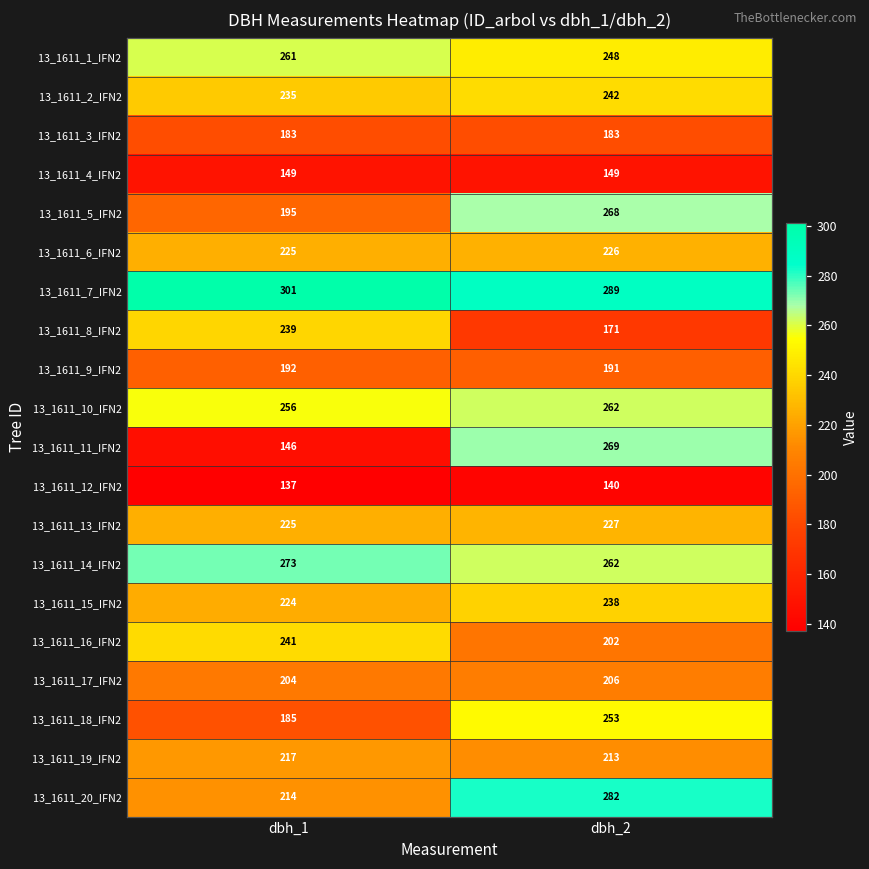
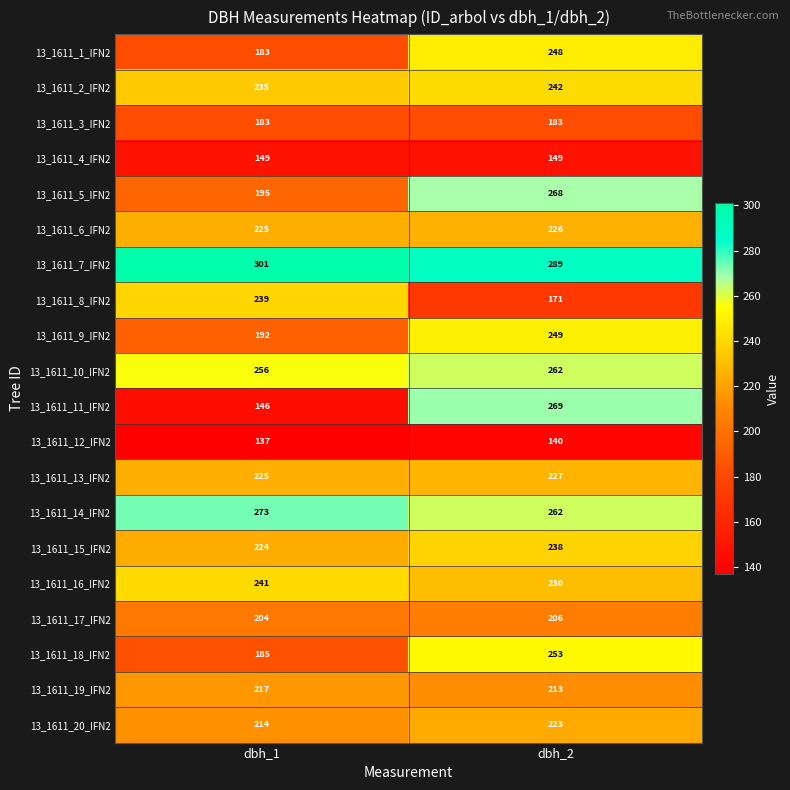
  {
    "13_1611_1_IFN2": {
-     "dbh_1": 261,
+     "dbh_1": 183,
      "dbh_2": 248
    },
    "13_1611_2_IFN2": {
      "dbh_1": 235,
      "dbh_2": 242
    },
    "13_1611_3_IFN2": {
      "dbh_1": 183,
      "dbh_2": 183
    },
    "13_1611_4_IFN2": {
      "dbh_1": 149,
      "dbh_2": 149
    },
    "13_1611_5_IFN2": {
      "dbh_1": 195,
      "dbh_2": 268
    },
    "13_1611_6_IFN2": {
      "dbh_1": 225,
      "dbh_2": 226
    },
    "13_1611_7_IFN2": {
      "dbh_1": 301,
      "dbh_2": 289
    },
    "13_1611_8_IFN2": {
      "dbh_1": 239,
      "dbh_2": 171
    },
    "13_1611_9_IFN2": {
      "dbh_1": 192,
-     "dbh_2": 191
+     "dbh_2": 249
    },
    "13_1611_10_IFN2": {
      "dbh_1": 256,
      "dbh_2": 262
    },
    "13_1611_11_IFN2": {
      "dbh_1": 146,
      "dbh_2": 269
    },
    "13_1611_12_IFN2": {
      "dbh_1": 137,
      "dbh_2": 140
    },
    "13_1611_13_IFN2": {
      "dbh_1": 225,
      "dbh_2": 227
    },
    "13_1611_14_IFN2": {
      "dbh_1": 273,
      "dbh_2": 262
    },
    "13_1611_15_IFN2": {
      "dbh_1": 224,
      "dbh_2": 238
    },
    "13_1611_16_IFN2": {
      "dbh_1": 241,
-     "dbh_2": 202
+     "dbh_2": 230
    },
    "13_1611_17_IFN2": {
      "dbh_1": 204,
      "dbh_2": 206
    },
    "13_1611_18_IFN2": {
      "dbh_1": 185,
      "dbh_2": 253
    },
    "13_1611_19_IFN2": {
      "dbh_1": 217,
      "dbh_2": 213
    },
    "13_1611_20_IFN2": {
      "dbh_1": 214,
-     "dbh_2": 282
+     "dbh_2": 223
    }
  }
